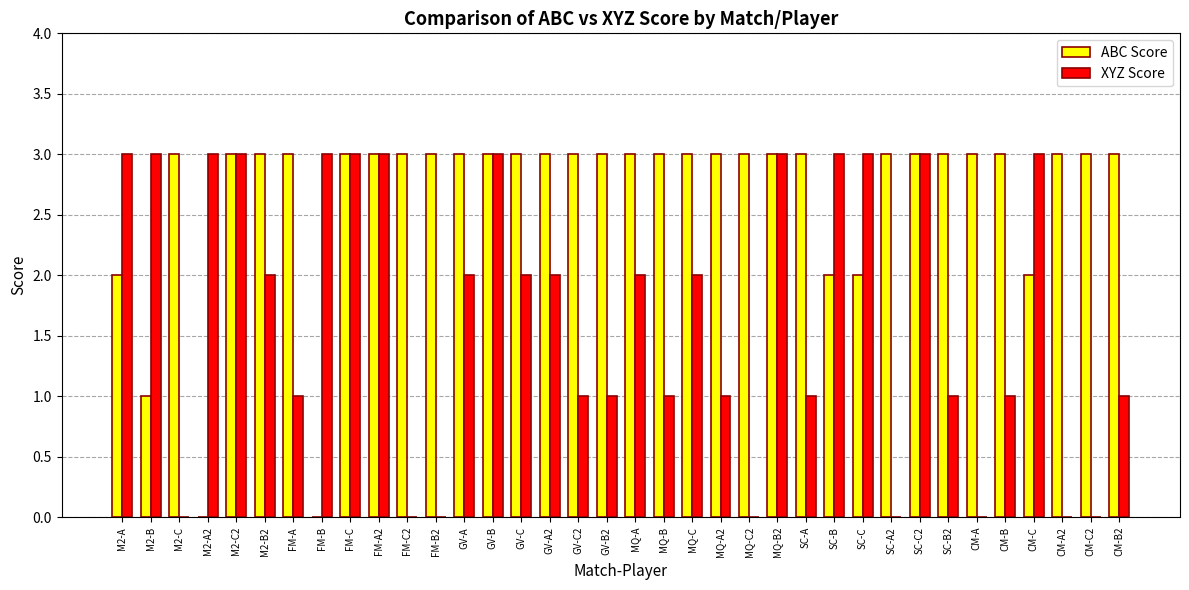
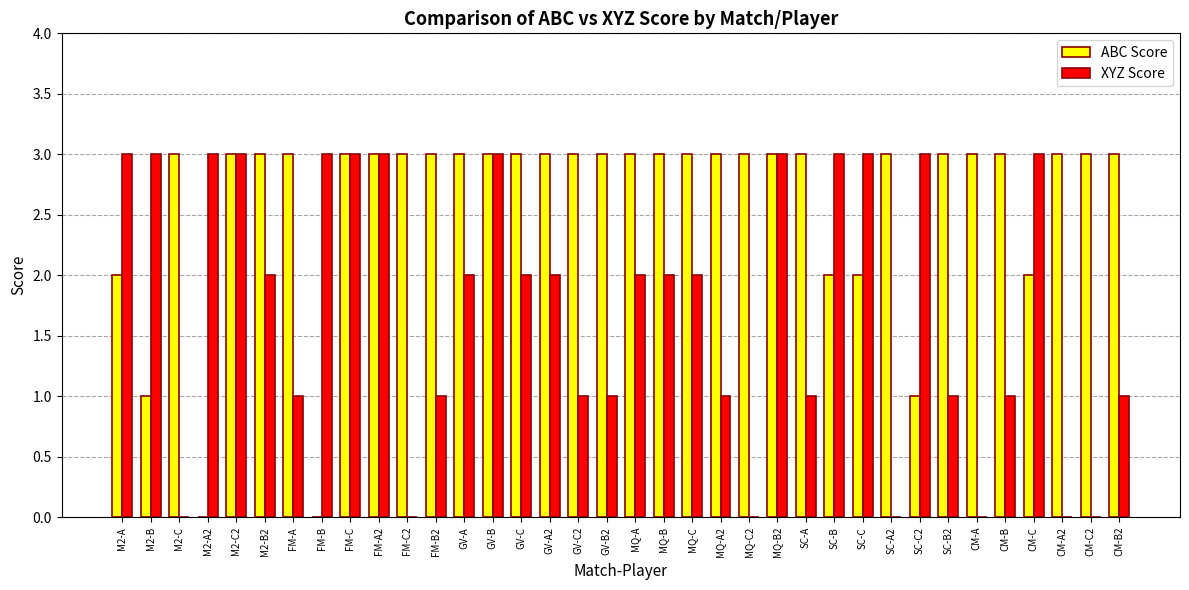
  {
    "ABC Score": {
      "M2-A": 2,
      "M2-B": 1,
      "M2-C": 3,
      "M2-A2": 0,
      "M2-C2": 3,
      "M2-B2": 3,
      "FM-A": 3,
      "FM-B": 0,
      "FM-C": 3,
      "FM-A2": 3,
      "FM-C2": 3,
      "FM-B2": 3,
      "GV-A": 3,
      "GV-B": 3,
      "GV-C": 3,
      "GV-A2": 3,
      "GV-C2": 3,
      "GV-B2": 3,
      "MQ-A": 3,
      "MQ-B": 3,
      "MQ-C": 3,
      "MQ-A2": 3,
      "MQ-C2": 3,
      "MQ-B2": 3,
      "SC-A": 3,
      "SC-B": 2,
      "SC-C": 2,
      "SC-A2": 3,
-     "SC-C2": 3,
+     "SC-C2": 1,
      "SC-B2": 3,
      "CM-A": 3,
      "CM-B": 3,
      "CM-C": 2,
      "CM-A2": 3,
      "CM-C2": 3,
      "CM-B2": 3
    },
    "XYZ Score": {
      "M2-A": 3,
      "M2-B": 3,
      "M2-C": 0,
      "M2-A2": 3,
      "M2-C2": 3,
      "M2-B2": 2,
      "FM-A": 1,
      "FM-B": 3,
      "FM-C": 3,
      "FM-A2": 3,
      "FM-C2": 0,
-     "FM-B2": 0,
+     "FM-B2": 1,
      "GV-A": 2,
      "GV-B": 3,
      "GV-C": 2,
      "GV-A2": 2,
      "GV-C2": 1,
      "GV-B2": 1,
      "MQ-A": 2,
-     "MQ-B": 1,
+     "MQ-B": 2,
      "MQ-C": 2,
      "MQ-A2": 1,
      "MQ-C2": 0,
      "MQ-B2": 3,
      "SC-A": 1,
      "SC-B": 3,
      "SC-C": 3,
      "SC-A2": 0,
      "SC-C2": 3,
      "SC-B2": 1,
      "CM-A": 0,
      "CM-B": 1,
      "CM-C": 3,
      "CM-A2": 0,
      "CM-C2": 0,
      "CM-B2": 1
    }
  }
